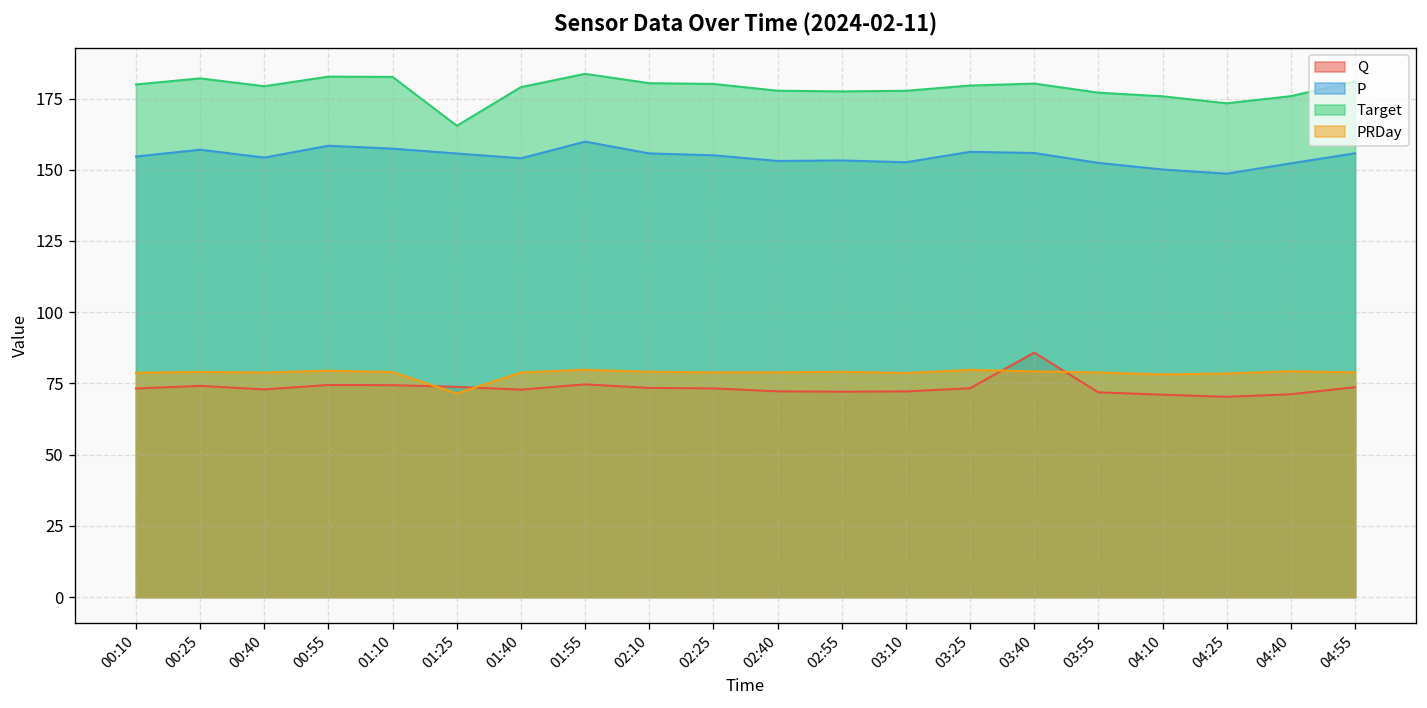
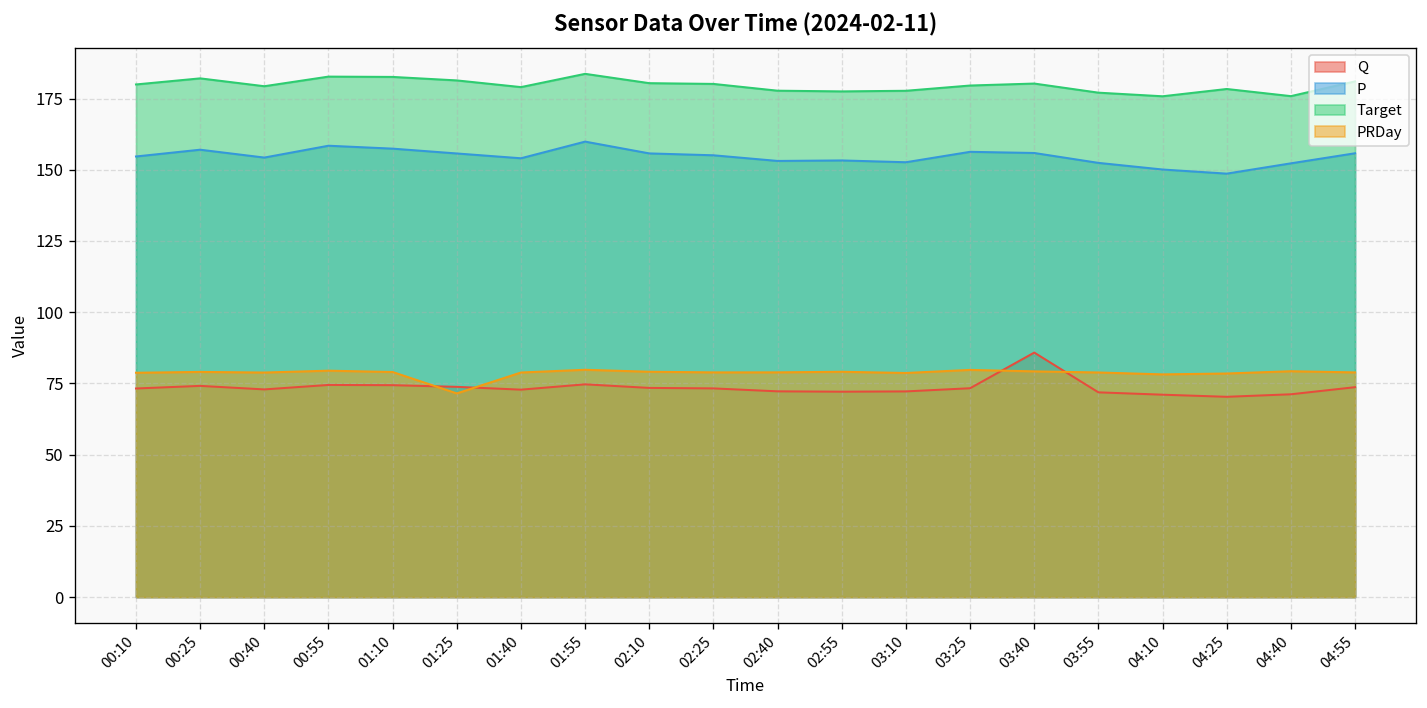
  {
    "Q": {
      "00:10": 73,
      "00:25": 74,
      "00:40": 73,
      "00:55": 74,
      "01:10": 74,
      "01:25": 74,
      "01:40": 73,
      "01:55": 75,
      "02:10": 73,
      "02:25": 73,
      "02:40": 72,
      "02:55": 72,
      "03:10": 72,
      "03:25": 73,
      "03:40": 86,
      "03:55": 72,
      "04:10": 71,
      "04:25": 70,
      "04:40": 71,
      "04:55": 74
    },
    "P": {
      "00:10": 155,
      "00:25": 157,
      "00:40": 154,
      "00:55": 158,
      "01:10": 157,
      "01:25": 156,
      "01:40": 154,
      "01:55": 160,
      "02:10": 156,
      "02:25": 155,
      "02:40": 153,
      "02:55": 153,
      "03:10": 153,
      "03:25": 156,
      "03:40": 156,
      "03:55": 152,
      "04:10": 150,
      "04:25": 149,
      "04:40": 152,
      "04:55": 156
    },
    "Target": {
      "00:10": 180,
      "00:25": 182,
      "00:40": 179,
      "00:55": 183,
      "01:10": 183,
-     "01:25": 165,
+     "01:25": 181,
      "01:40": 179,
      "01:55": 184,
      "02:10": 180,
      "02:25": 180,
      "02:40": 178,
      "02:55": 178,
      "03:10": 178,
      "03:25": 180,
      "03:40": 180,
      "03:55": 177,
      "04:10": 176,
-     "04:25": 173,
+     "04:25": 178,
      "04:40": 176
    },
    "PRDay": {
      "00:10": 79,
      "00:25": 79,
      "00:40": 79,
      "00:55": 79,
      "01:10": 79,
      "01:25": 71,
      "01:40": 79,
      "01:55": 80,
      "02:10": 79,
      "02:25": 79,
      "02:40": 79,
      "02:55": 79,
      "03:10": 79,
      "03:25": 80,
      "03:40": 79,
      "03:55": 79,
      "04:10": 78,
      "04:25": 78,
      "04:40": 79,
      "04:55": 79
    }
  }
